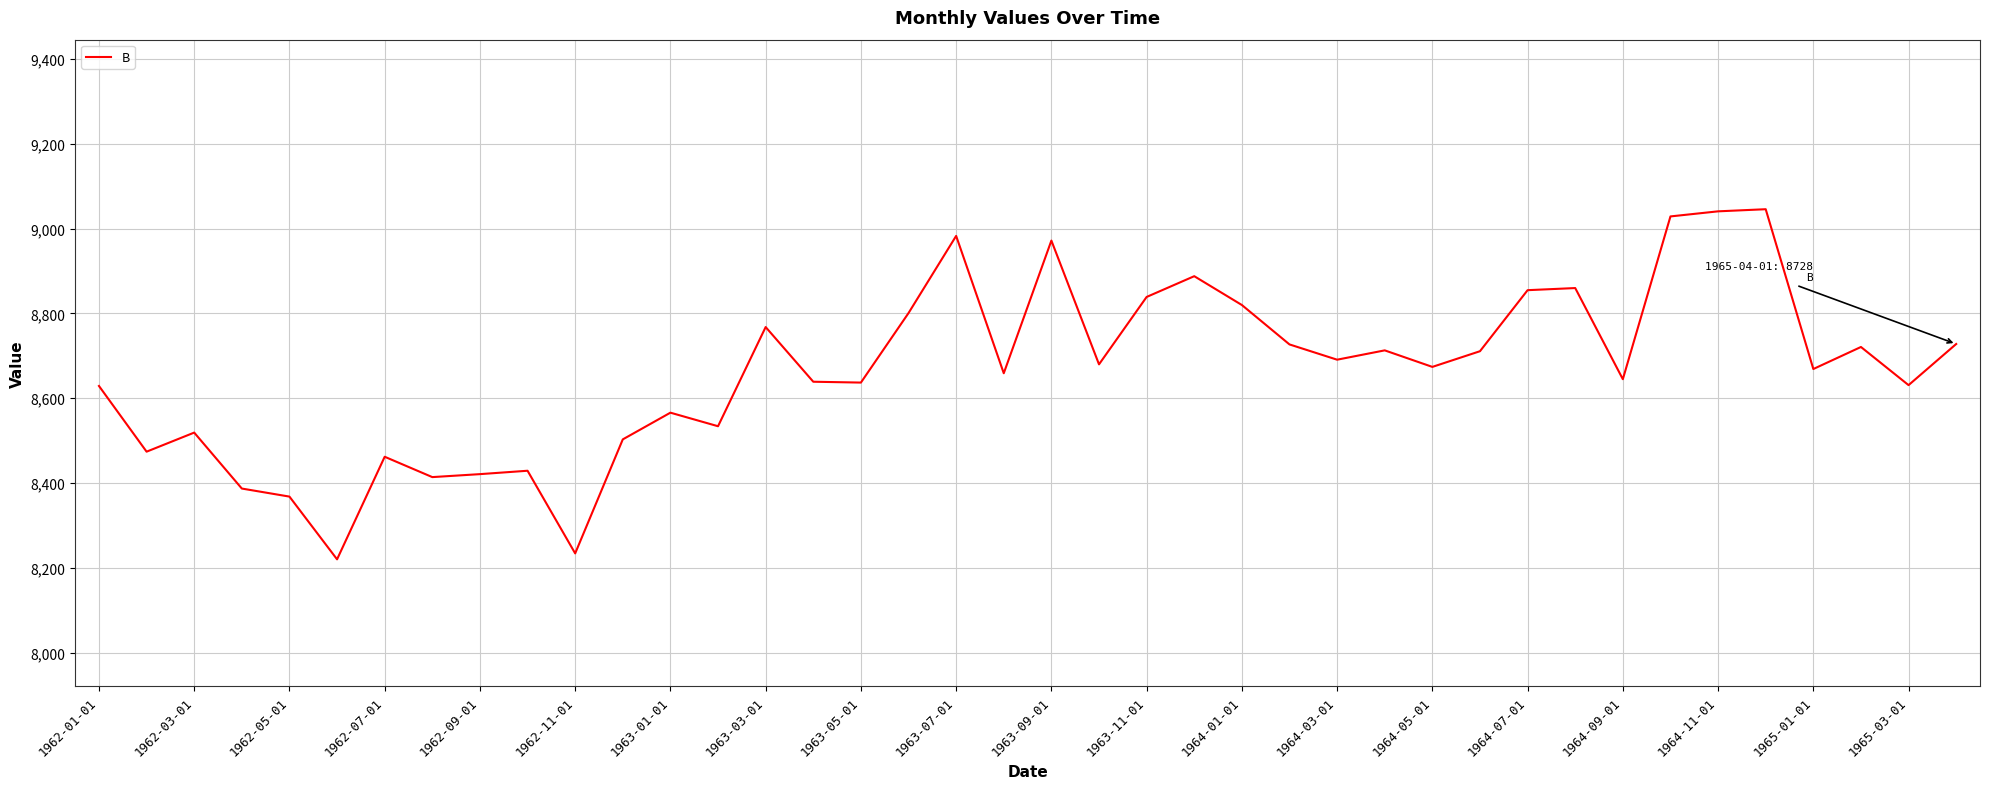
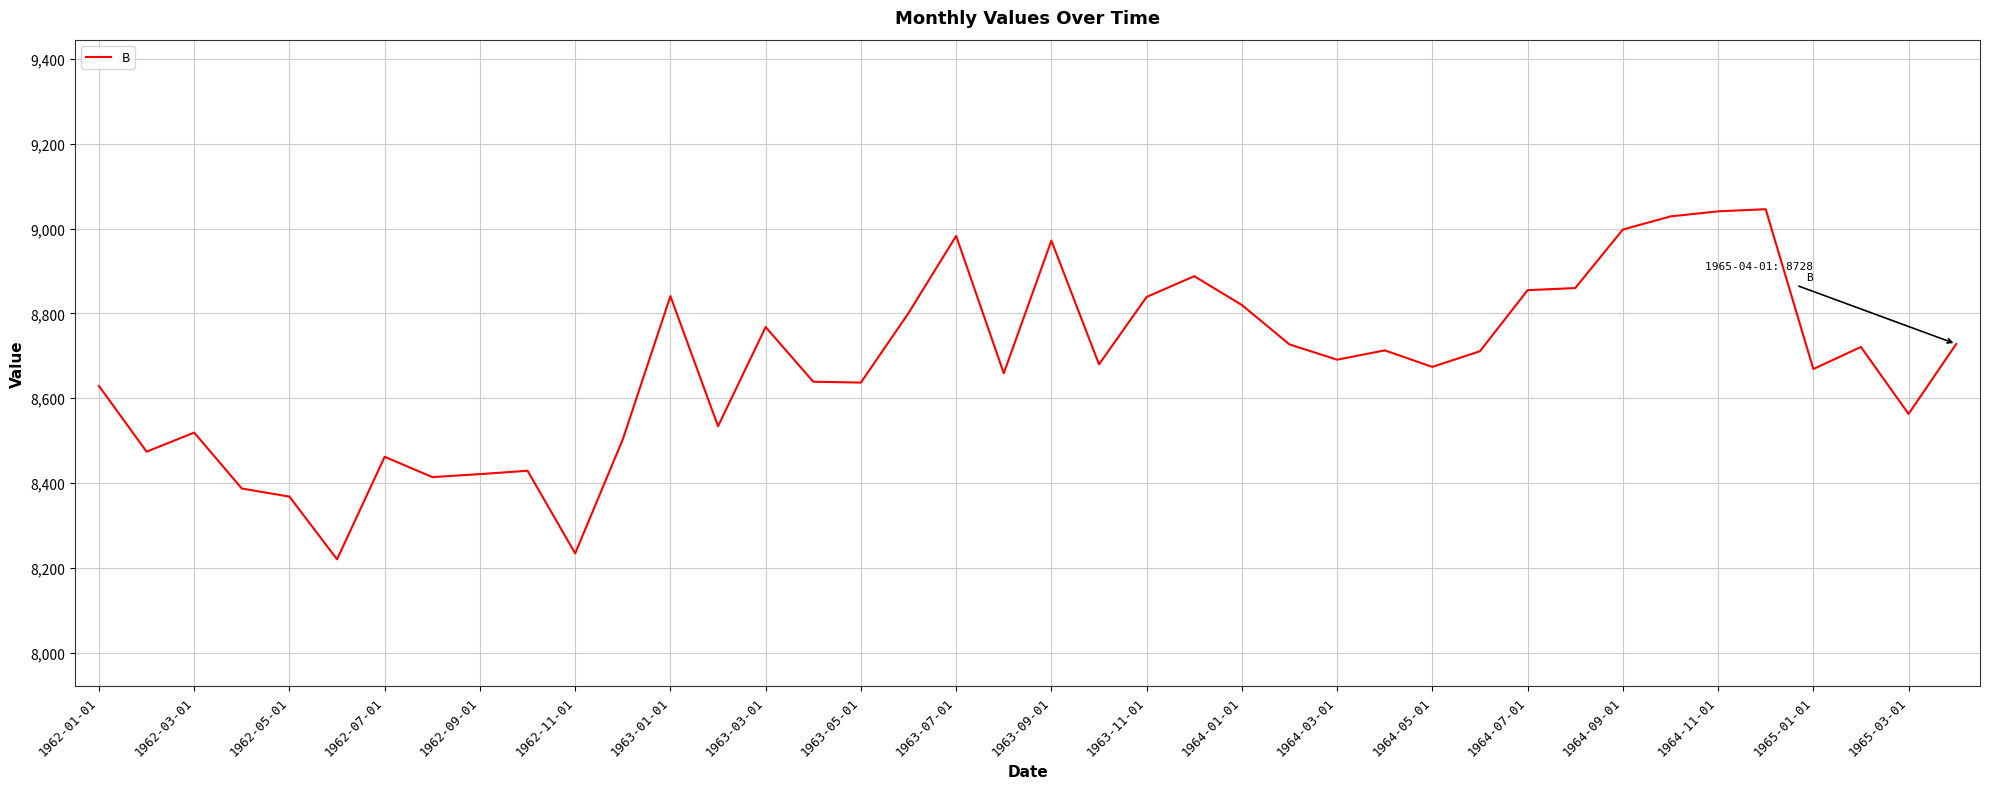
  {
    "1962-01-01": "8,630",
    "1962-03-01": "8,520",
    "1962-05-01": "8,370",
    "1962-07-01": "8,460",
    "1962-09-01": "8,420",
    "1962-11-01": "8,230",
-   "1963-01-01": "8,570",
+   "1963-01-01": "8,840",
    "1963-03-01": "8,770",
    "1963-05-01": "8,640",
    "1963-07-01": "8,980",
    "1963-09-01": "8,970",
    "1963-11-01": "8,840",
    "1964-01-01": "8,820",
    "1964-03-01": "8,690",
    "1964-05-01": "8,670",
    "1964-07-01": "8,860",
-   "1964-09-01": "8,650",
+   "1964-09-01": "9,000",
    "1964-11-01": "9,040",
    "1965-01-01": "8,670",
-   "1965-03-01": "8,630"
+   "1965-03-01": "8,560"
  }
